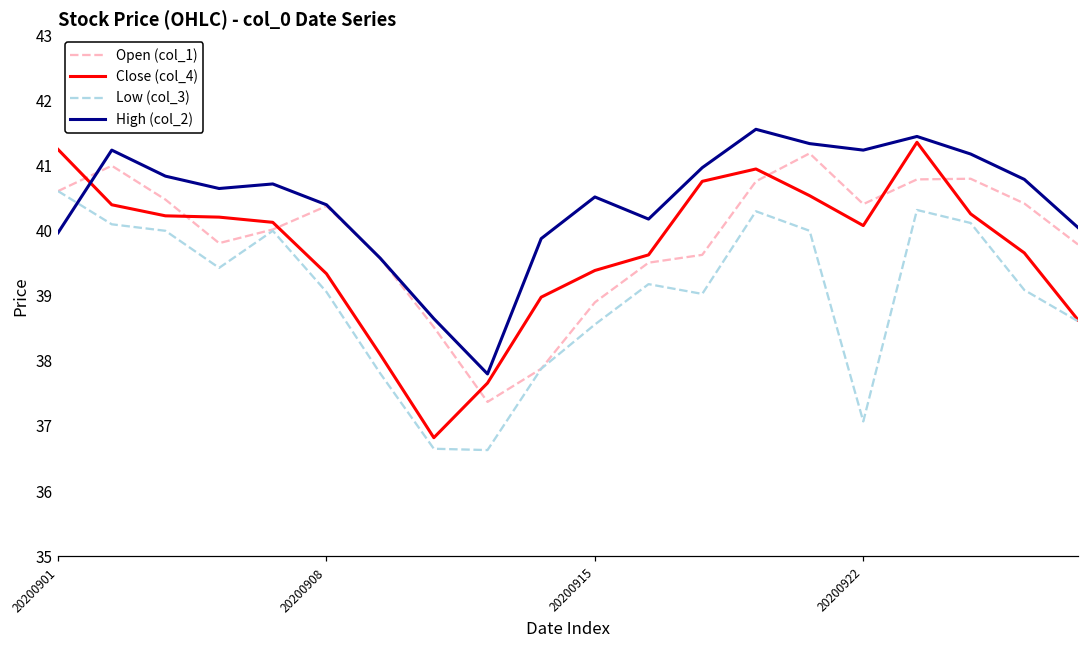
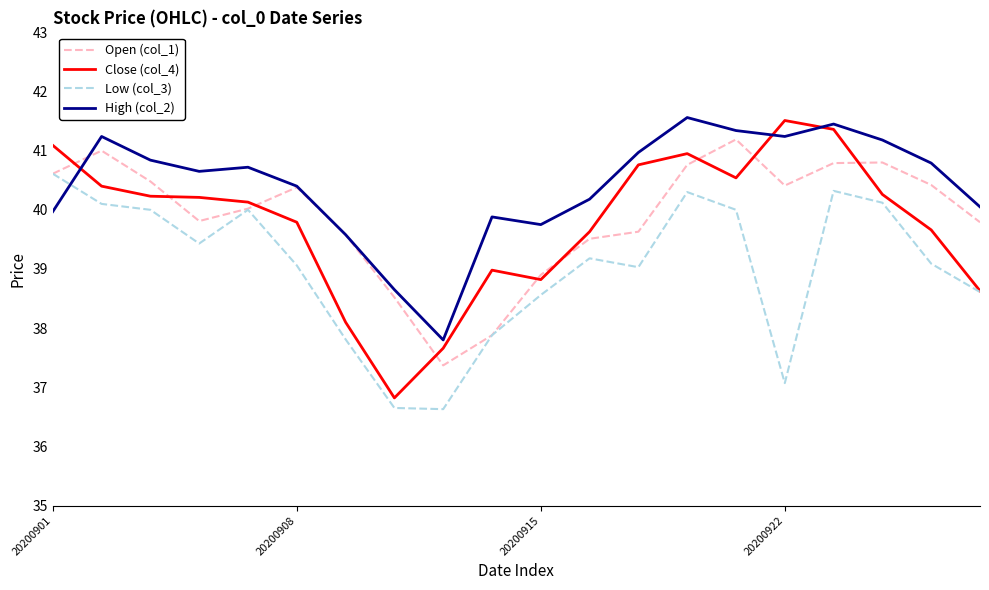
  {
    "Open (col_1)": {
      "20200915": 38.9,
      "20200922": 40.4
    },
    "Close (col_4)": {
-     "20200901": 41.3,
-     "20200908": 39.3,
-     "20200915": 39.4,
-     "20200922": 40.1
+     "20200901": 41.1,
+     "20200908": 39.8,
+     "20200915": 38.8,
+     "20200922": 41.5
    },
    "Low (col_3)": {
      "20200908": 39.1,
      "20200915": 38.6,
      "20200922": 37.1
    },
    "High (col_2)": {
      "20200901": 40.0,
-     "20200915": 40.5,
+     "20200915": 39.8,
      "20200922": 41.2
    }
  }
